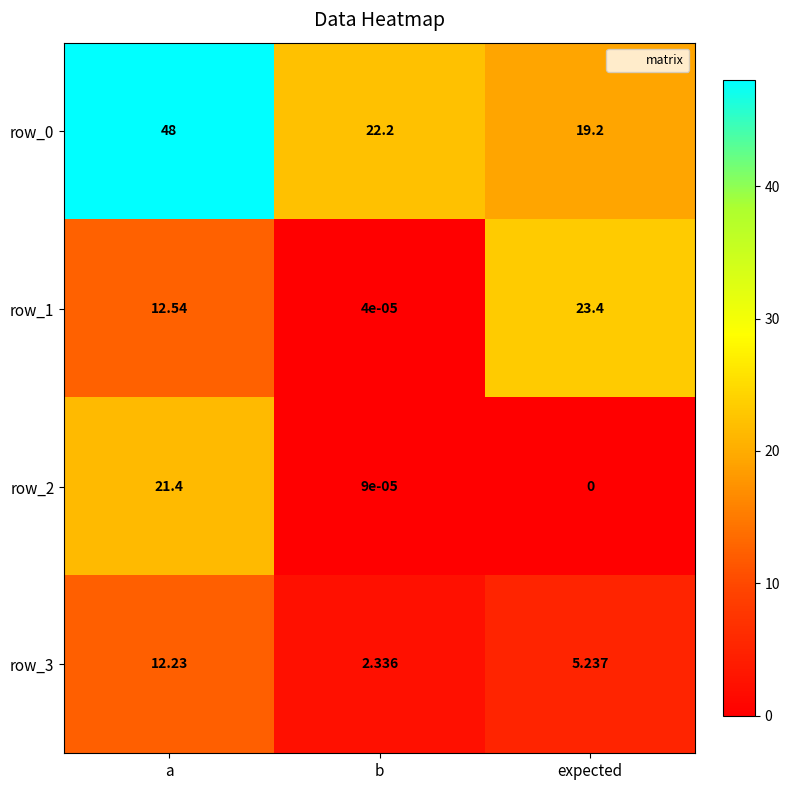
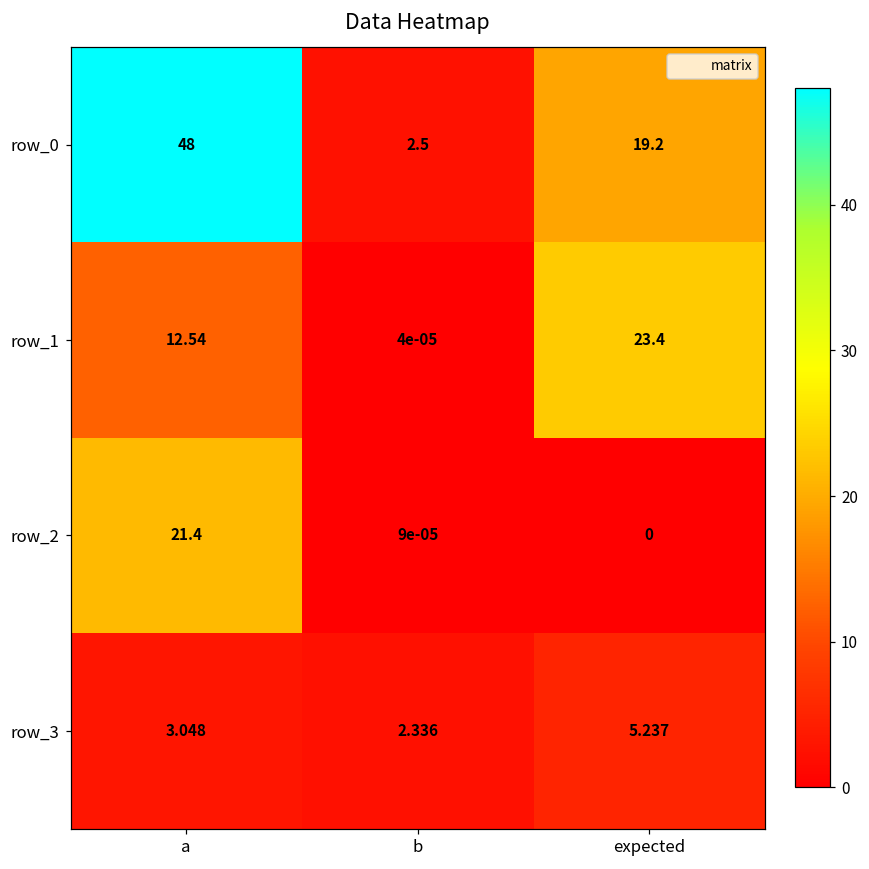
  {
    "row_0": {
      "a": "48",
-     "b": "22.2",
+     "b": "2.5",
      "expected": "19.2"
    },
    "row_1": {
      "a": "12.54",
      "b": "4e-05",
      "expected": "23.4"
    },
    "row_2": {
      "a": "21.4",
      "b": "9e-05",
      "expected": "0"
    },
    "row_3": {
-     "a": "12.23",
+     "a": "3.048",
      "b": "2.336",
      "expected": "5.237"
    }
  }
